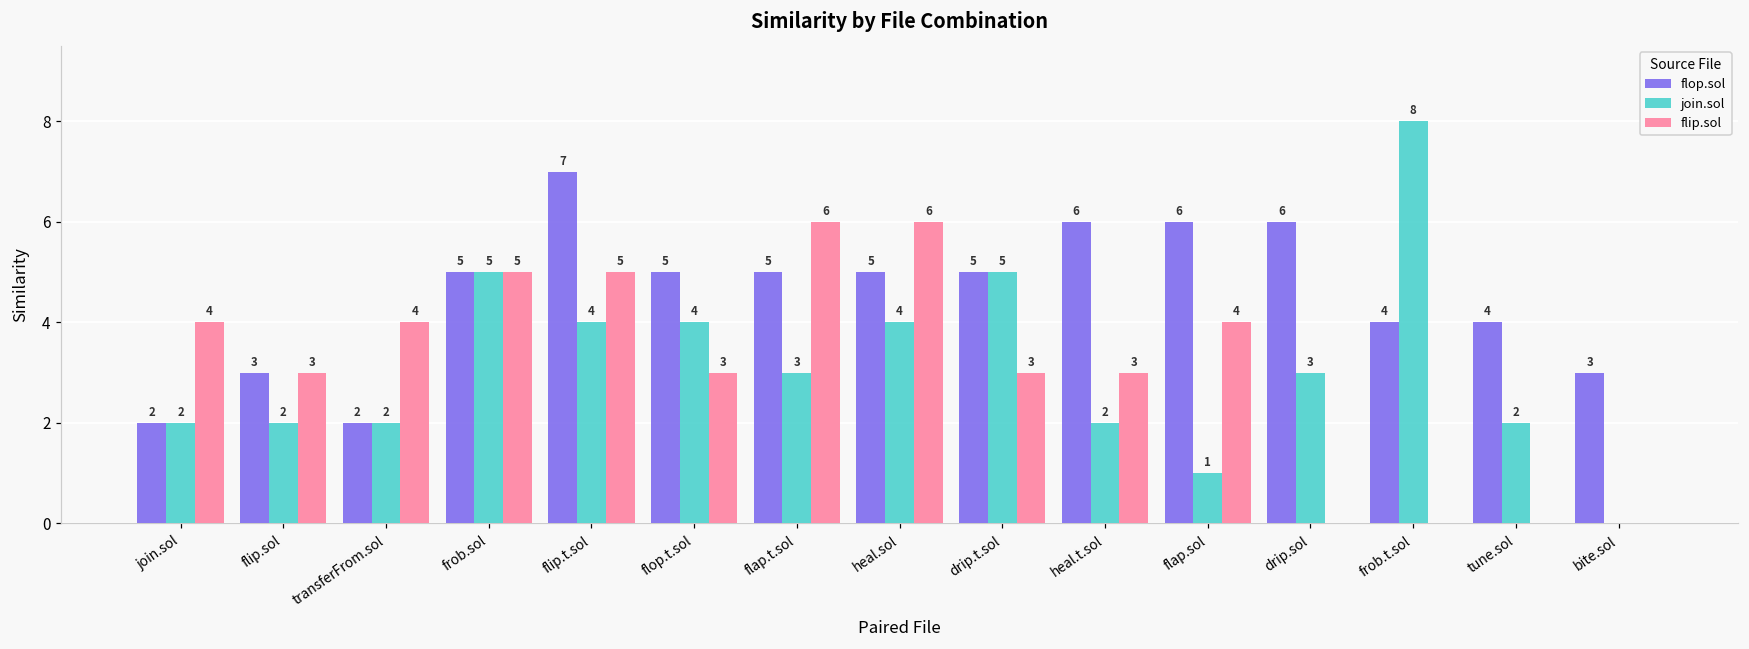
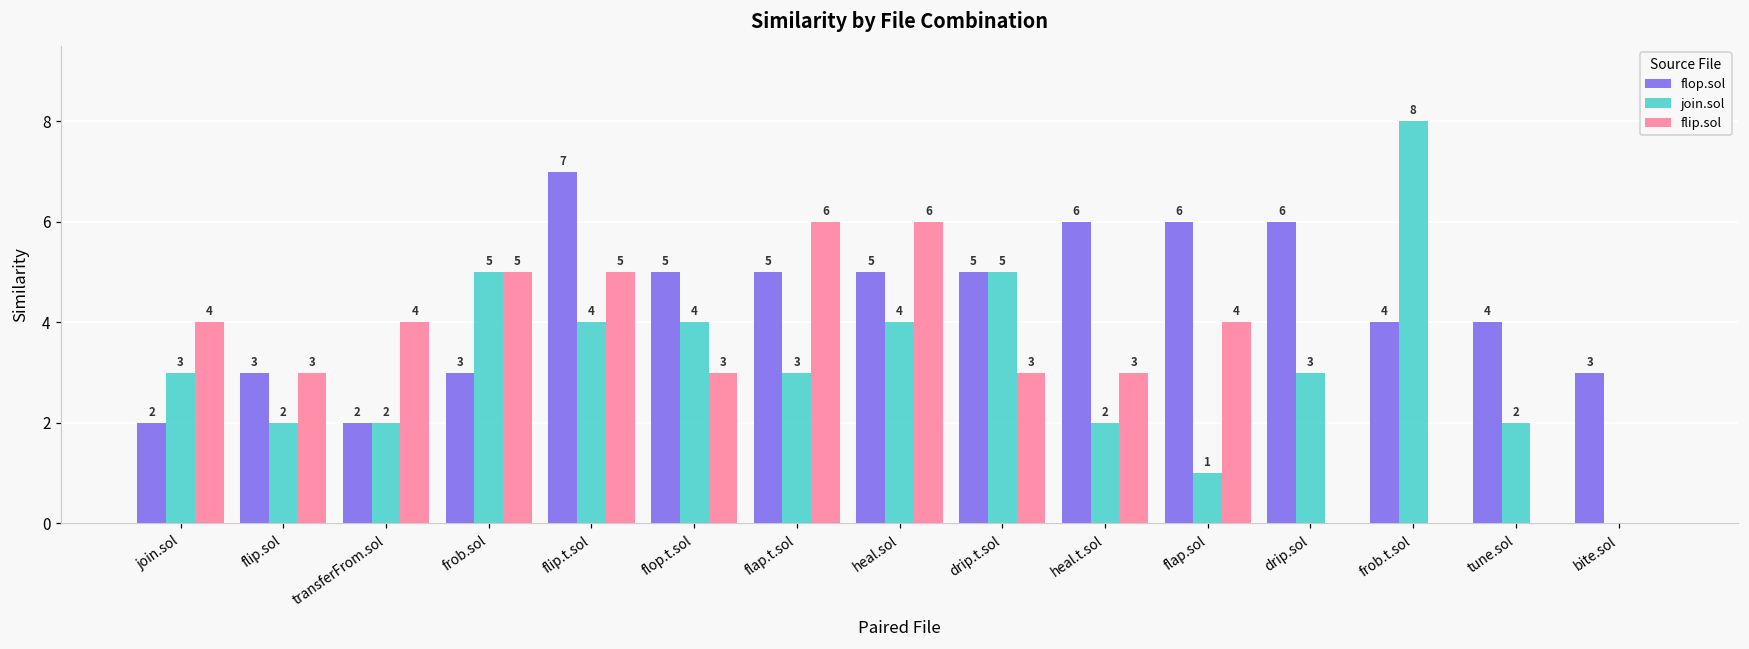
  {
    "flop.sol": {
      "join.sol": 2,
      "flip.sol": 3,
      "transferFrom.sol": 2,
-     "frob.sol": 5,
+     "frob.sol": 3,
      "flip.t.sol": 7,
      "flop.t.sol": 5,
      "flap.t.sol": 5,
      "heal.sol": 5,
      "drip.t.sol": 5,
      "heal.t.sol": 6,
      "flap.sol": 6,
      "drip.sol": 6,
      "frob.t.sol": 4,
      "tune.sol": 4,
      "bite.sol": 3
    },
    "join.sol": {
-     "join.sol": 2,
+     "join.sol": 3,
      "flip.sol": 2,
      "transferFrom.sol": 2,
      "frob.sol": 5,
      "flip.t.sol": 4,
      "flop.t.sol": 4,
      "flap.t.sol": 3,
      "heal.sol": 4,
      "drip.t.sol": 5,
      "heal.t.sol": 2,
      "flap.sol": 1,
      "drip.sol": 3,
      "frob.t.sol": 8,
      "tune.sol": 2
    },
    "flip.sol": {
      "join.sol": 4,
      "flip.sol": 3,
      "transferFrom.sol": 4,
      "frob.sol": 5,
      "flip.t.sol": 5,
      "flop.t.sol": 3,
      "flap.t.sol": 6,
      "heal.sol": 6,
      "drip.t.sol": 3,
      "heal.t.sol": 3,
      "flap.sol": 4
    }
  }
